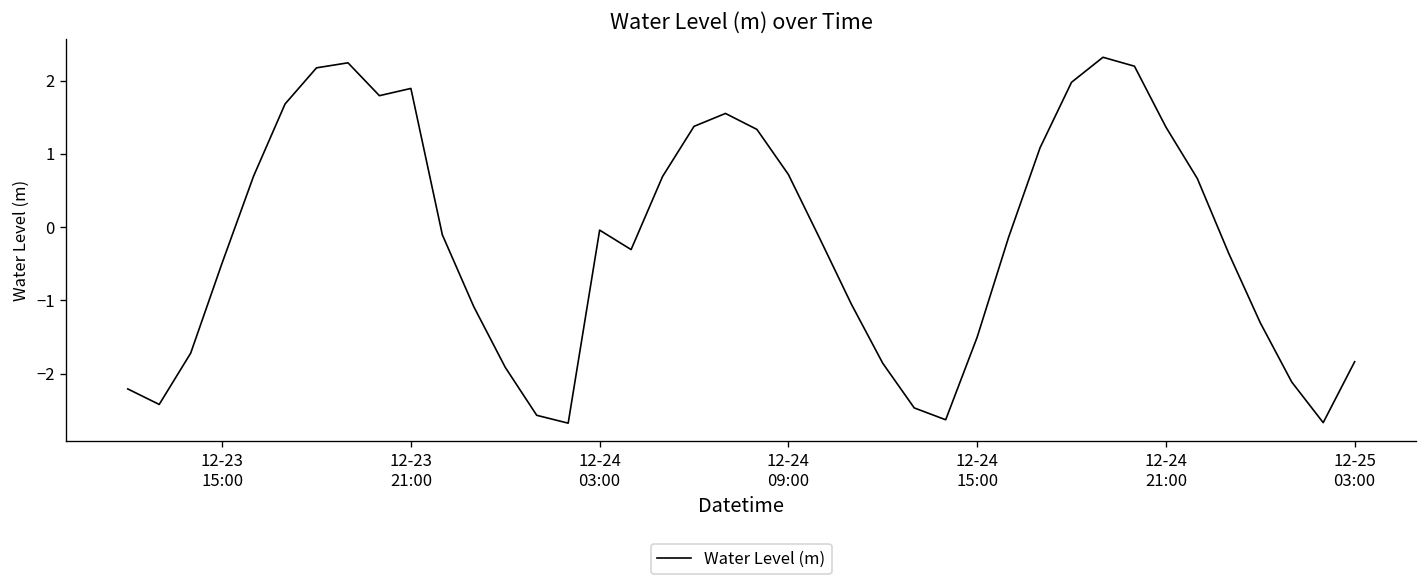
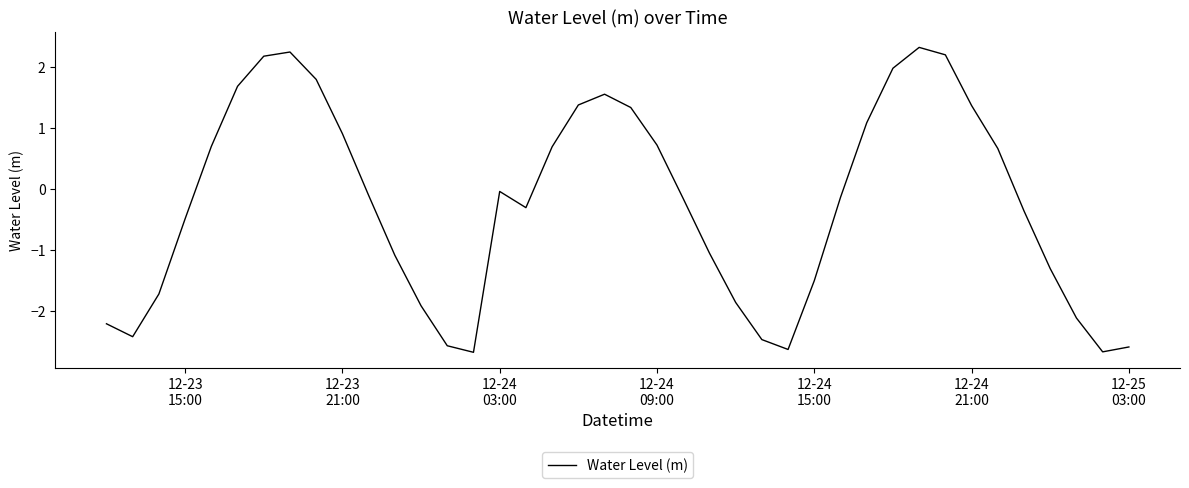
  {
    "12-23 15:00": -0.5,
-   "12-23 21:00": 1.9,
+   "12-23 21:00": 0.9,
    "12-24 03:00": 0.0,
    "12-24 09:00": 0.7,
    "12-24 15:00": -1.5,
    "12-24 21:00": 1.4,
-   "12-25 03:00": -1.8
+   "12-25 03:00": -2.6
  }
